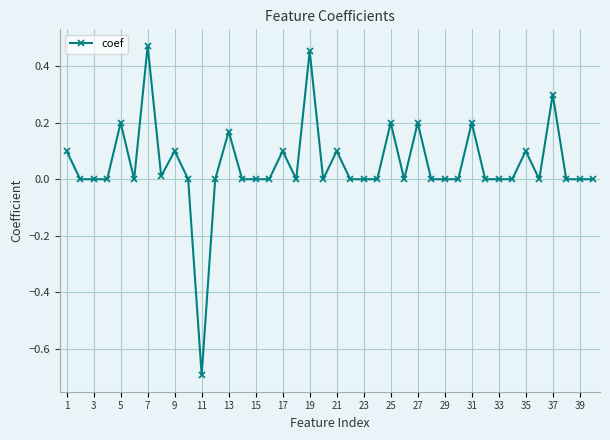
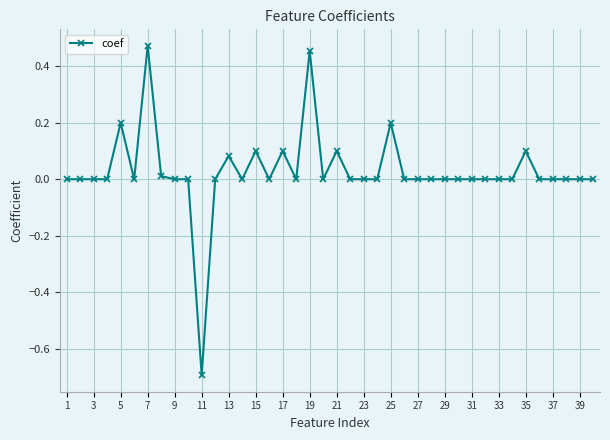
  {
-   "1": 0.1,
+   "1": 0.0,
    "3": 0.00,
    "5": 0.20,
    "7": 0.47,
-   "9": 0.1,
+   "9": 0.0,
    "11": -0.69,
-   "13": 0.17,
-   "15": 0.0,
+   "13": 0.08,
+   "15": 0.1,
    "17": 0.10,
    "19": 0.45,
    "21": 0.10,
    "23": 0.00,
    "25": 0.20,
-   "27": 0.2,
+   "27": 0.0,
    "29": 0.00,
-   "31": 0.2,
+   "31": 0.0,
    "33": 0.00,
    "35": 0.10,
-   "37": 0.3,
+   "37": 0.0,
    "39": 0.00
  }
